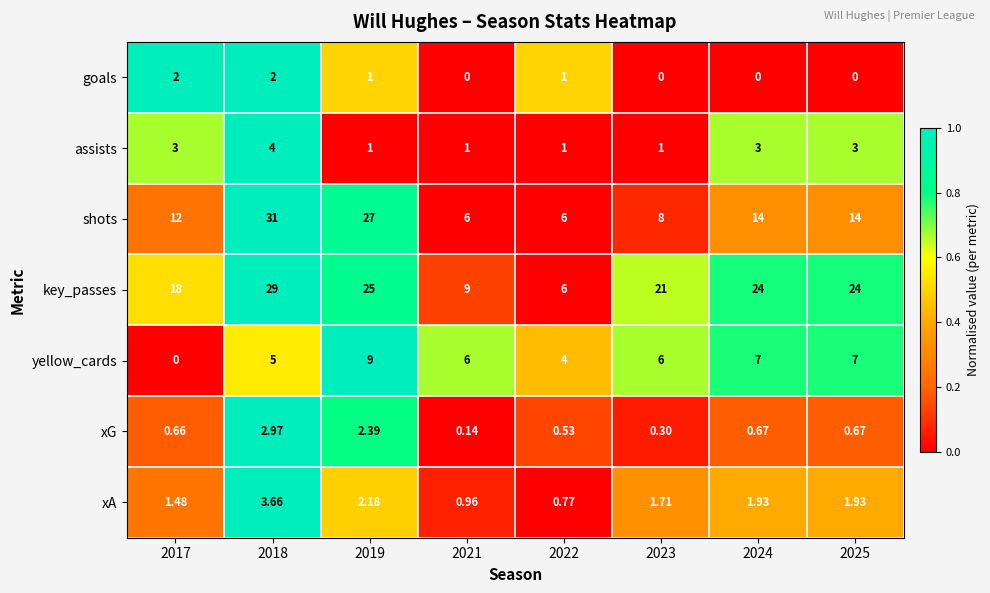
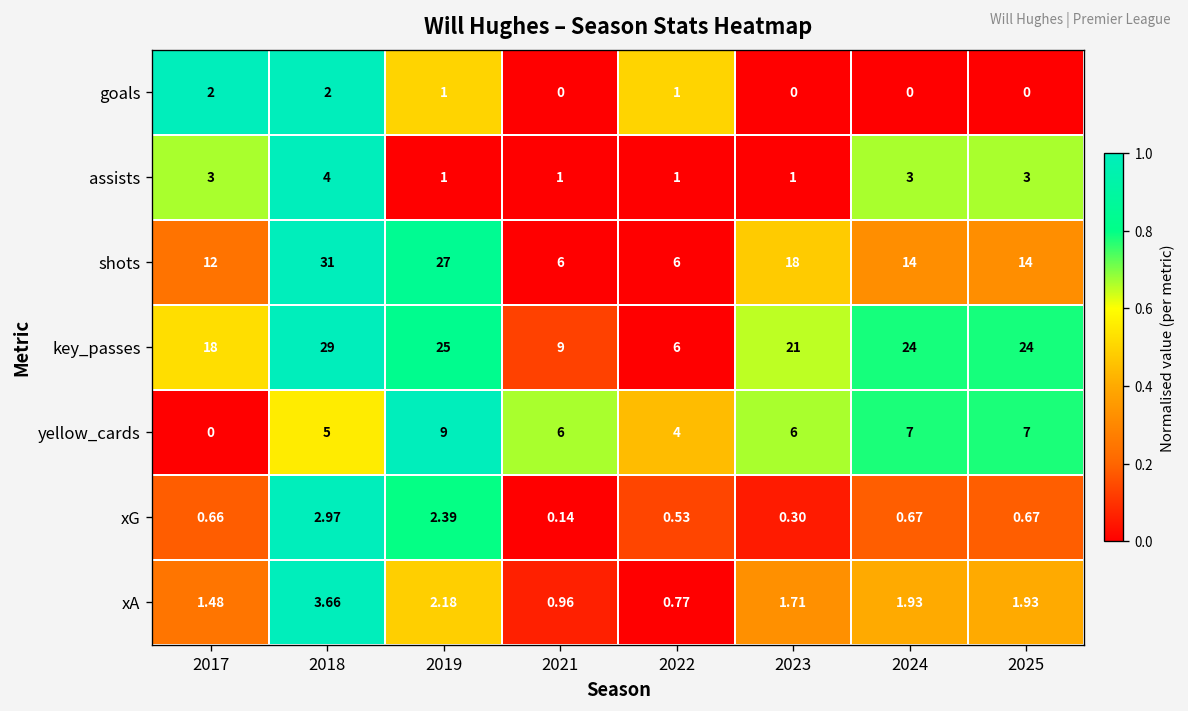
  {
    "goals": {
      "2017": 2,
      "2018": 2,
      "2019": 1,
      "2021": 0,
      "2022": 1,
      "2023": 0,
      "2024": 0,
      "2025": 0
    },
    "assists": {
      "2017": 3,
      "2018": 4,
      "2019": 1,
      "2021": 1,
      "2022": 1,
      "2023": 1,
      "2024": 3,
      "2025": 3
    },
    "shots": {
      "2017": 12,
      "2018": 31,
      "2019": 27,
      "2021": 6,
      "2022": 6,
-     "2023": 8,
+     "2023": 18,
      "2024": 14,
      "2025": 14
    },
    "key_passes": {
      "2017": 18,
      "2018": 29,
      "2019": 25,
      "2021": 9,
      "2022": 6,
      "2023": 21,
      "2024": 24,
      "2025": 24
    },
    "yellow_cards": {
      "2017": 0,
      "2018": 5,
      "2019": 9,
      "2021": 6,
      "2022": 4,
      "2023": 6,
      "2024": 7,
      "2025": 7
    },
    "xG": {
      "2017": 0.66,
      "2018": 2.97,
      "2019": 2.39,
      "2021": 0.14,
      "2022": 0.53,
      "2023": 0.30,
      "2024": 0.67,
      "2025": 0.67
    },
    "xA": {
      "2017": 1.48,
      "2018": 3.66,
      "2019": 2.18,
      "2021": 0.96,
      "2022": 0.77,
      "2023": 1.71,
      "2024": 1.93,
      "2025": 1.93
    }
  }
